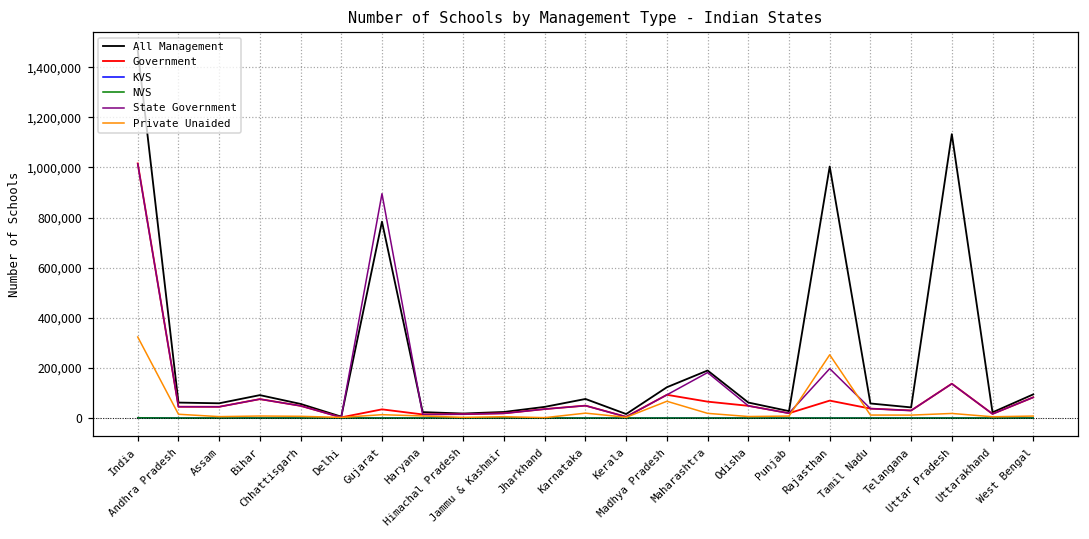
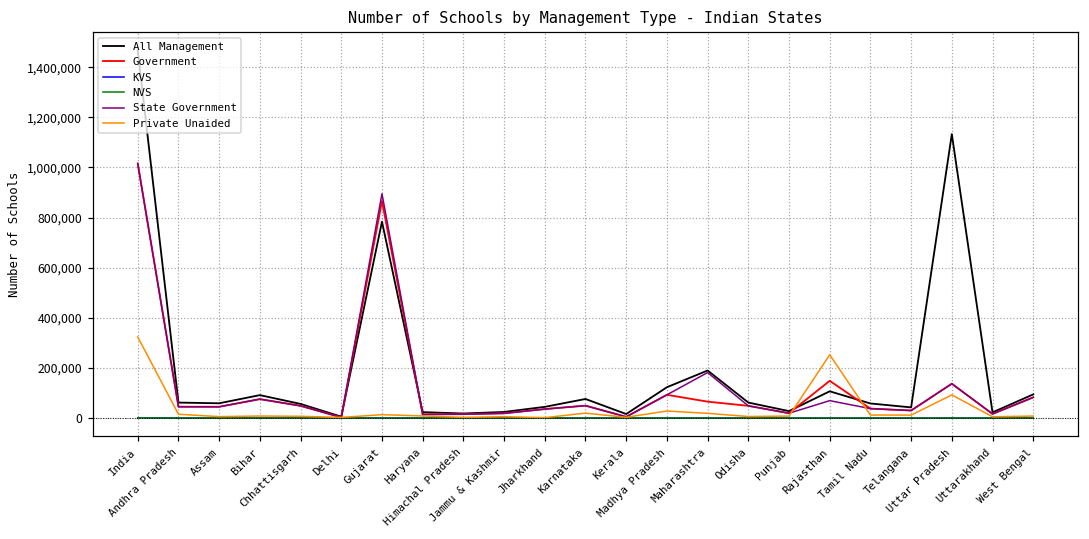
  {
    "All Management": {
      "Andhra Pradesh": "60,000",
      "Assam": "60,000",
      "Bihar": "90,000",
      "Gujarat": "780,000",
      "Karnataka": "80,000",
      "Madhya Pradesh": "120,000",
      "Odisha": "60,000",
-     "Rajasthan": "1,000,000",
+     "Rajasthan": "110,000",
      "Tamil Nadu": "60,000",
      "Telangana": "40,000",
      "Uttar Pradesh": "1,130,000",
      "West Bengal": "90,000"
    },
    "Government": {
-     "Gujarat": "30,000",
+     "Gujarat": "870,000",
      "Maharashtra": "70,000",
-     "Rajasthan": "70,000"
+     "Rajasthan": "150,000"
    },
    "NVS": {
      "India": "0",
      "Andhra Pradesh": "0",
      "Gujarat": "0",
      "Karnataka": "0",
      "Madhya Pradesh": "0",
      "Maharashtra": "0",
      "Rajasthan": "0",
      "Tamil Nadu": "0",
      "Telangana": "0",
      "Uttar Pradesh": "0"
    },
    "State Government": {
      "Gujarat": "900,000",
-     "Rajasthan": "200,000"
+     "Rajasthan": "70,000"
    },
    "Private Unaided": {
      "India": "320,000",
      "Andhra Pradesh": "20,000",
      "Gujarat": "10,000",
      "Karnataka": "20,000",
-     "Madhya Pradesh": "70,000",
+     "Madhya Pradesh": "30,000",
      "Maharashtra": "20,000",
      "Rajasthan": "250,000",
      "Tamil Nadu": "10,000",
      "Telangana": "10,000",
-     "Uttar Pradesh": "20,000"
+     "Uttar Pradesh": "90,000"
    }
  }
